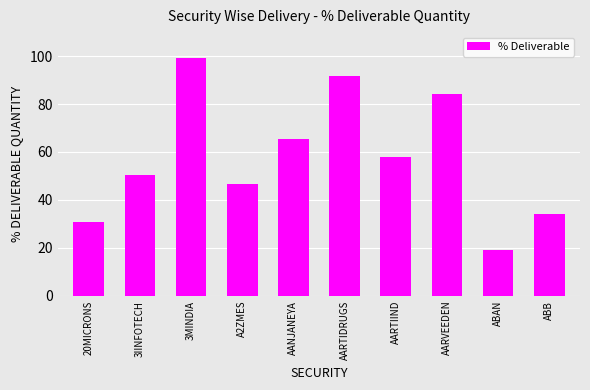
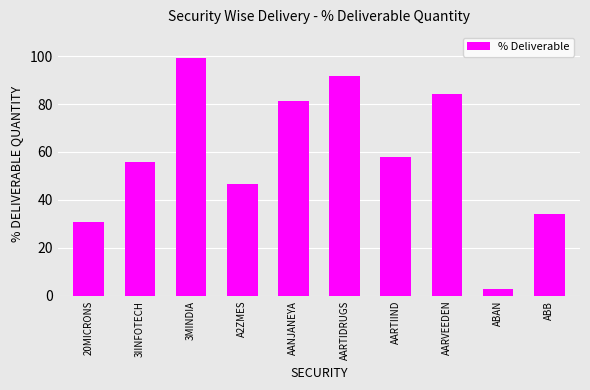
  {
    "20MICRONS": 31,
-   "3IINFOTECH": 51,
+   "3IINFOTECH": 56,
    "3MINDIA": 99,
    "A2ZMES": 47,
-   "AANJANEYA": 66,
+   "AANJANEYA": 81,
    "AARTIDRUGS": 92,
    "AARTIIND": 58,
    "AARVEEDEN": 84,
-   "ABAN": 19,
+   "ABAN": 3,
    "ABB": 34
  }
